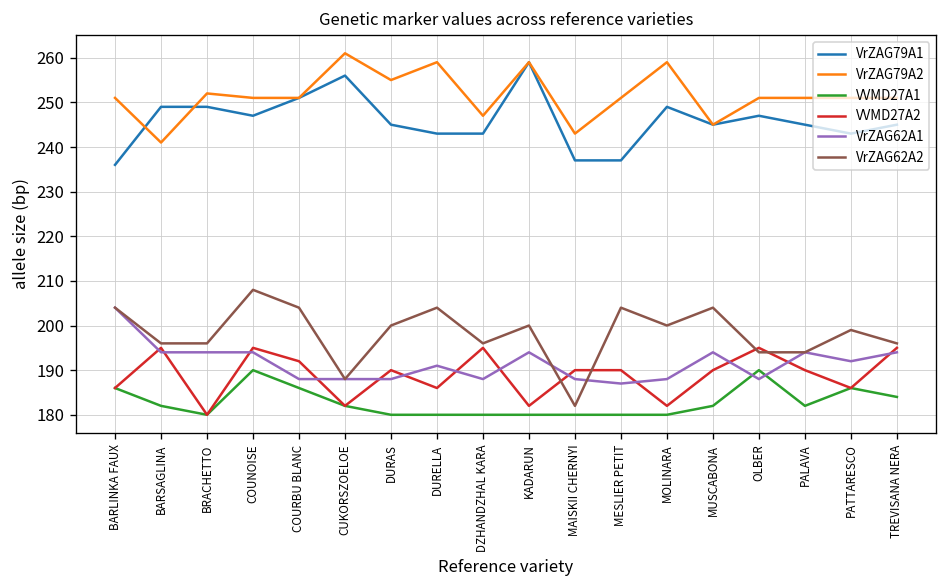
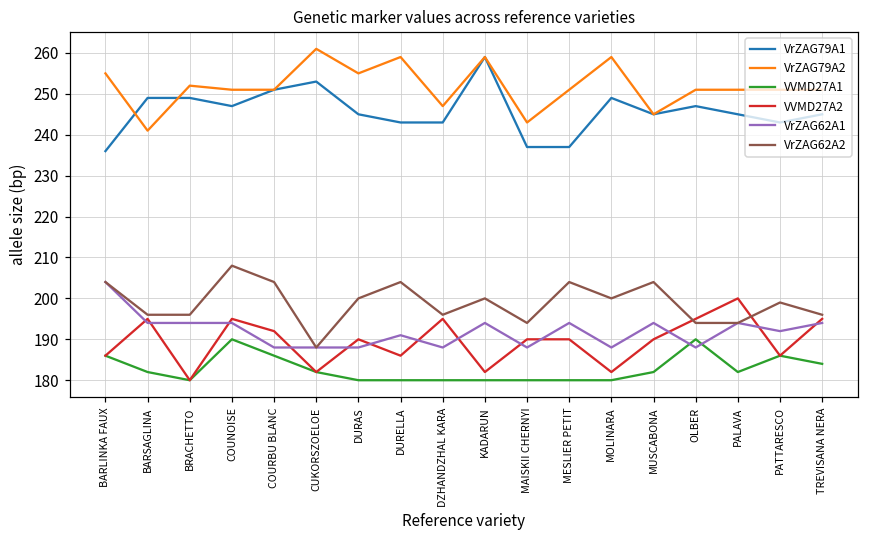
  {
    "VrZAG79A1": {
      "BARLINKA FAUX": 236,
      "BARSAGLINA": 249,
      "BRACHETTO": 249,
      "COUNOISE": 247,
-     "CUKORSZOELOE": 256,
+     "CUKORSZOELOE": 253,
      "DURAS": 245,
      "DURELLA": 243,
      "DZHANDZHAL KARA": 243,
      "MAISKII CHERNYI": 237,
      "MESLIER PETIT": 237,
      "MOLINARA": 249,
      "OLBER": 247,
      "PALAVA": 245
    },
    "VrZAG79A2": {
-     "BARLINKA FAUX": 251,
+     "BARLINKA FAUX": 255,
      "BARSAGLINA": 241,
      "BRACHETTO": 252,
      "COUNOISE": 251,
      "CUKORSZOELOE": 261,
      "DURAS": 255,
      "DURELLA": 259,
      "DZHANDZHAL KARA": 247,
      "MAISKII CHERNYI": 243,
      "MESLIER PETIT": 251,
      "MOLINARA": 259,
      "OLBER": 251,
      "PALAVA": 251
    },
    "VVMD27A1": {
      "BARSAGLINA": 182,
      "COUNOISE": 190,
      "COURBU BLANC": 186,
      "DURAS": 180,
      "DURELLA": 180,
      "DZHANDZHAL KARA": 180,
      "KADARUN": 180,
      "MAISKII CHERNYI": 180,
      "MESLIER PETIT": 180,
      "MOLINARA": 180,
      "MUSCABONA": 182,
      "OLBER": 190,
      "PALAVA": 182,
      "TREVISANA NERA": 184
    },
    "VVMD27A2": {
      "BARSAGLINA": 195,
      "COUNOISE": 195,
      "COURBU BLANC": 192,
      "DURAS": 190,
      "DURELLA": 186,
      "DZHANDZHAL KARA": 195,
      "KADARUN": 182,
      "MAISKII CHERNYI": 190,
      "MESLIER PETIT": 190,
      "MOLINARA": 182,
      "MUSCABONA": 190,
      "OLBER": 195,
-     "PALAVA": 190,
+     "PALAVA": 200,
      "TREVISANA NERA": 195
    },
    "VrZAG62A1": {
      "BARSAGLINA": 194,
      "BRACHETTO": 194,
      "COUNOISE": 194,
      "COURBU BLANC": 188,
      "DURAS": 188,
      "DURELLA": 191,
      "DZHANDZHAL KARA": 188,
      "KADARUN": 194,
      "MAISKII CHERNYI": 188,
-     "MESLIER PETIT": 187,
+     "MESLIER PETIT": 194,
      "MOLINARA": 188,
      "MUSCABONA": 194,
      "OLBER": 188,
      "PATTARESCO": 192,
      "TREVISANA NERA": 194
    },
    "VrZAG62A2": {
      "BARSAGLINA": 196,
      "BRACHETTO": 196,
      "COUNOISE": 208,
      "COURBU BLANC": 204,
      "DURAS": 200,
      "DURELLA": 204,
      "DZHANDZHAL KARA": 196,
      "KADARUN": 200,
-     "MAISKII CHERNYI": 182,
+     "MAISKII CHERNYI": 194,
      "MESLIER PETIT": 204,
      "MOLINARA": 200,
      "MUSCABONA": 204,
      "OLBER": 194,
      "PATTARESCO": 199,
      "TREVISANA NERA": 196
    }
  }
